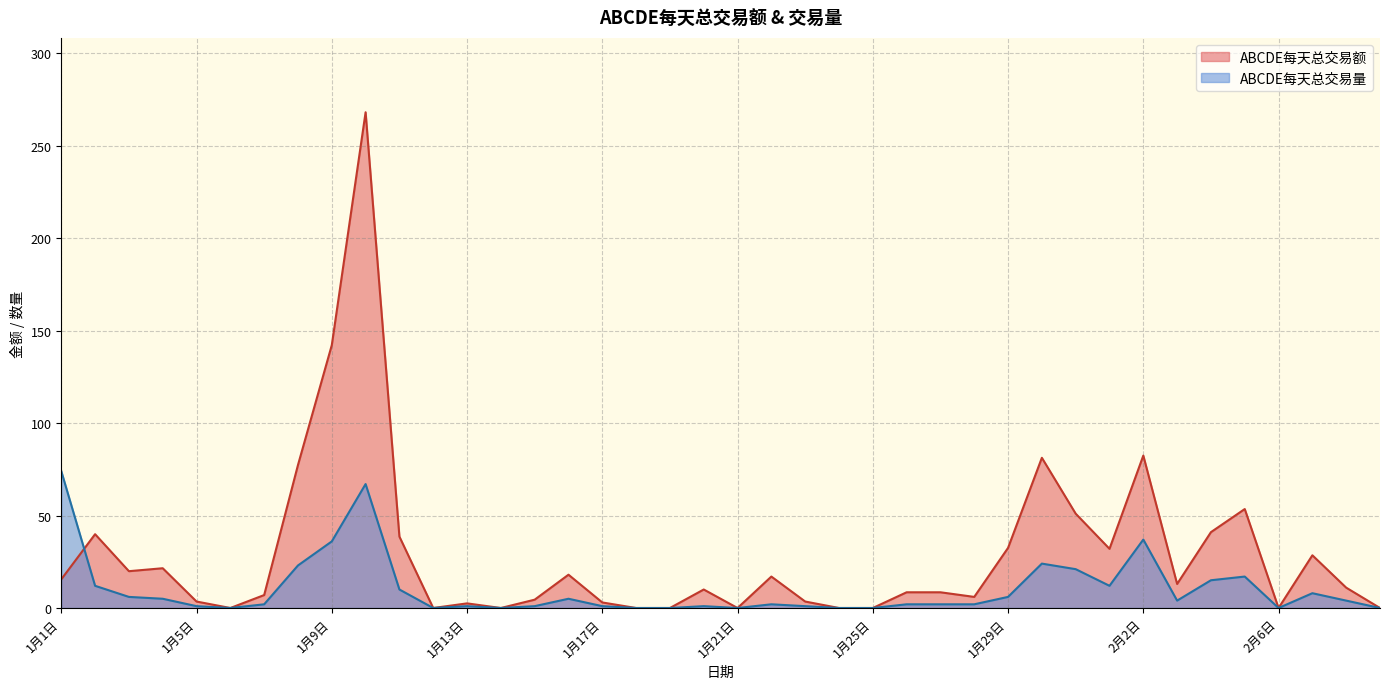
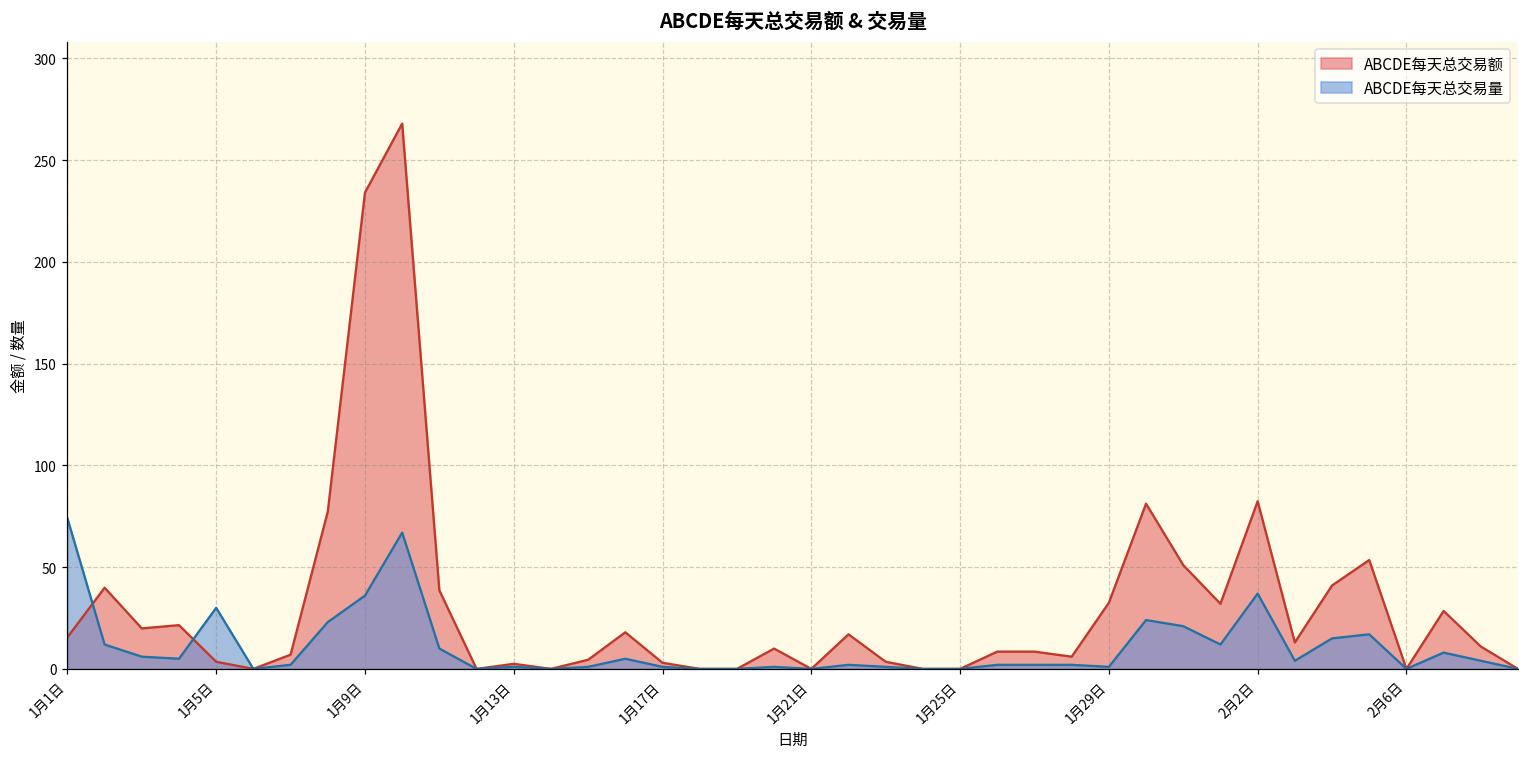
  {
    "ABCDE每天总交易额": {
      "1月1日": 16,
      "1月5日": 4,
-     "1月9日": 142,
+     "1月9日": 234,
      "1月13日": 3,
      "1月17日": 3,
      "1月29日": 33,
      "2月2日": 82
    },
    "ABCDE每天总交易量": {
      "1月1日": 74,
-     "1月5日": 1,
+     "1月5日": 30,
      "1月9日": 36,
      "1月13日": 1,
      "1月17日": 1,
-     "1月29日": 6,
+     "1月29日": 1,
      "2月2日": 37
    }
  }
